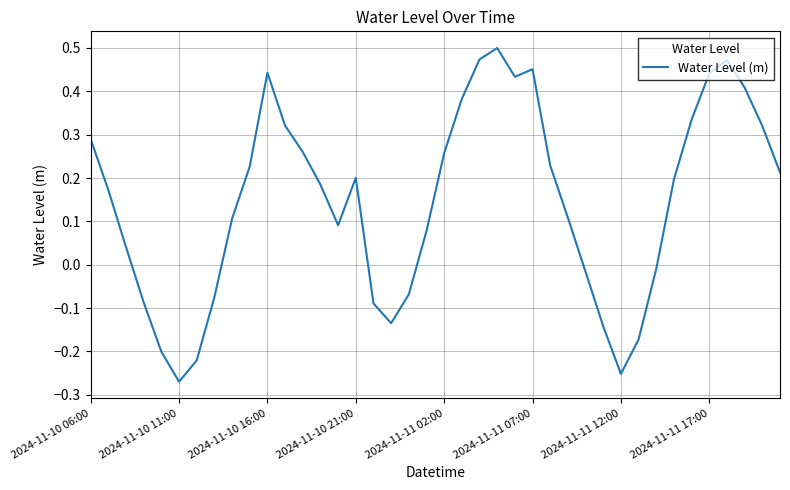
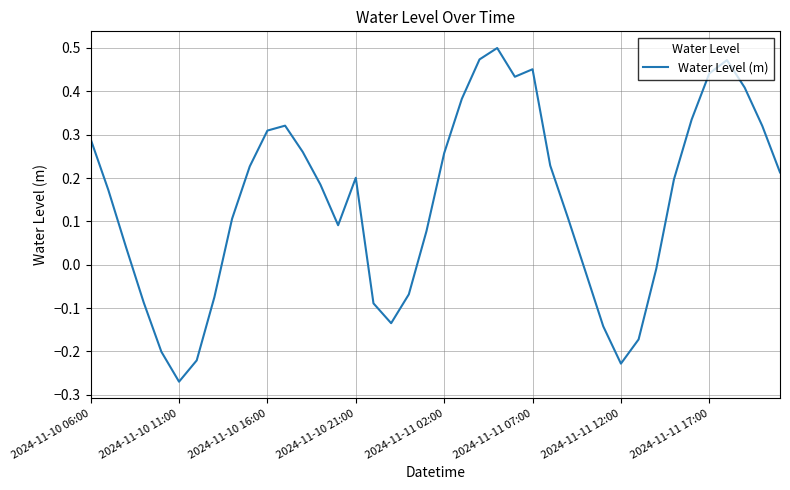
  {
    "2024-11-10 06:00": 0.29,
    "2024-11-10 11:00": -0.27,
-   "2024-11-10 16:00": 0.44,
+   "2024-11-10 16:00": 0.31,
    "2024-11-10 21:00": 0.20,
    "2024-11-11 02:00": 0.26,
    "2024-11-11 07:00": 0.45,
-   "2024-11-11 12:00": -0.25
+   "2024-11-11 12:00": -0.23
  }
